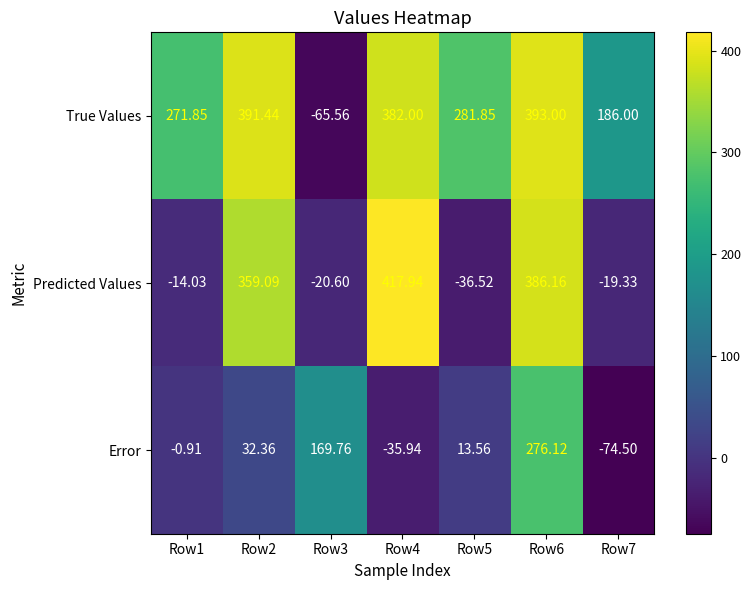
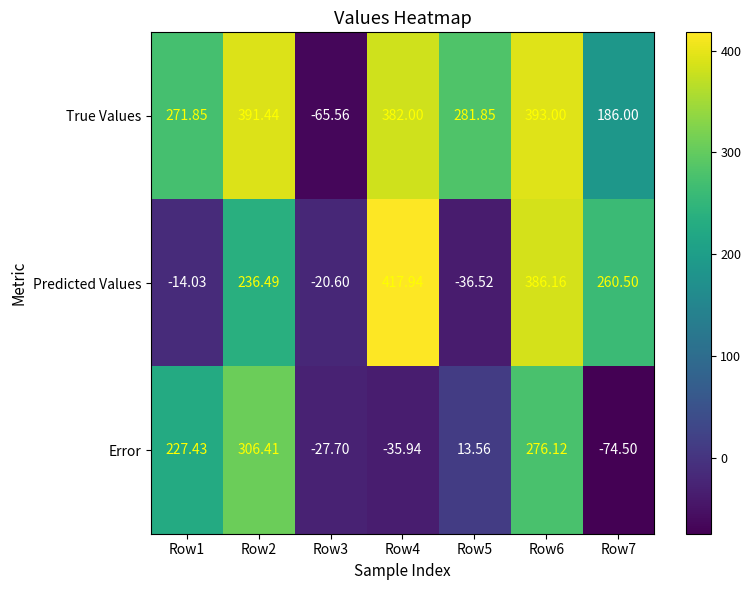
  {
    "True Values": {
      "Row1": 271.85,
      "Row3": -65.56,
      "Row4": 382.00,
      "Row5": 281.85,
      "Row7": 186.00
    },
    "Predicted Values": {
      "Row1": -14.03,
-     "Row2": 359.09,
+     "Row2": 236.49,
      "Row3": -20.60,
      "Row5": -36.52,
-     "Row7": -19.33
+     "Row7": 260.50
    },
    "Error": {
-     "Row1": -0.91,
-     "Row2": 32.36,
-     "Row3": 169.76,
+     "Row1": 227.43,
+     "Row2": 306.41,
+     "Row3": -27.70,
      "Row4": -35.94,
      "Row5": 13.56,
      "Row6": 276.12,
      "Row7": -74.50
    }
  }
